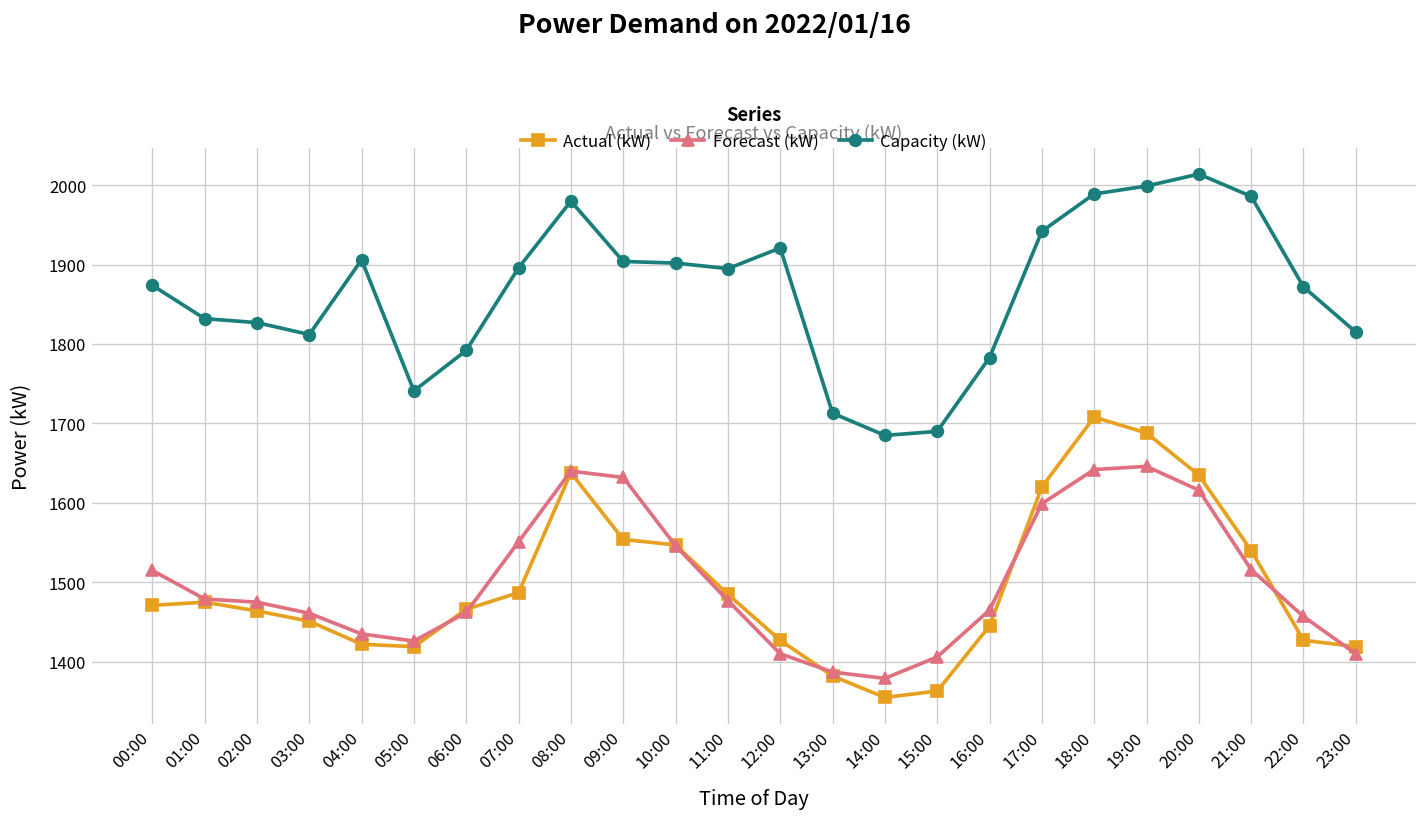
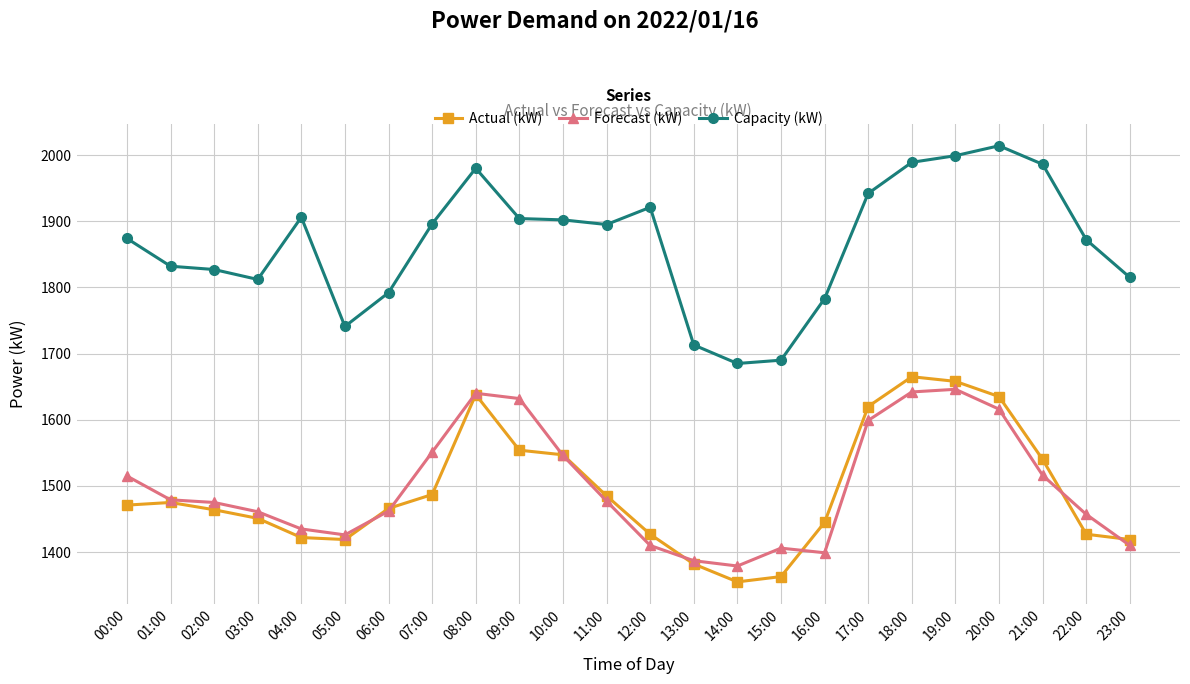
  {
    "Actual (kW)": {
      "00:00": 1470,
      "01:00": 1480,
      "02:00": 1460,
      "03:00": 1450,
      "04:00": 1420,
      "05:00": 1420,
      "06:00": 1470,
      "07:00": 1490,
      "09:00": 1550,
      "11:00": 1490,
      "12:00": 1430,
      "13:00": 1380,
      "14:00": 1360,
      "15:00": 1360,
      "16:00": 1450,
      "17:00": 1620,
-     "18:00": 1710,
-     "19:00": 1690,
+     "18:00": 1670,
+     "19:00": 1660,
      "20:00": 1640,
      "21:00": 1540,
      "22:00": 1430,
      "23:00": 1420
    },
    "Forecast (kW)": {
      "00:00": 1520,
      "01:00": 1480,
      "02:00": 1480,
      "03:00": 1460,
      "04:00": 1440,
      "05:00": 1430,
      "06:00": 1460,
      "07:00": 1550,
      "09:00": 1630,
      "11:00": 1480,
      "12:00": 1410,
      "13:00": 1390,
      "14:00": 1380,
      "15:00": 1410,
-     "16:00": 1470,
+     "16:00": 1400,
      "17:00": 1600,
      "18:00": 1640,
      "19:00": 1650,
      "20:00": 1620,
      "21:00": 1520,
      "22:00": 1460,
      "23:00": 1410
    },
    "Capacity (kW)": {
      "00:00": 1870,
      "01:00": 1830,
      "02:00": 1830,
      "03:00": 1810,
      "04:00": 1910,
      "05:00": 1740,
      "06:00": 1790,
      "07:00": 1900,
      "08:00": 1980,
      "09:00": 1900,
      "10:00": 1900,
      "11:00": 1900,
      "12:00": 1920,
      "13:00": 1710,
      "14:00": 1690,
      "15:00": 1690,
      "16:00": 1780,
      "17:00": 1940,
      "18:00": 1990,
      "19:00": 2000,
      "20:00": 2010,
      "21:00": 1990,
      "22:00": 1870,
      "23:00": 1820
    }
  }
